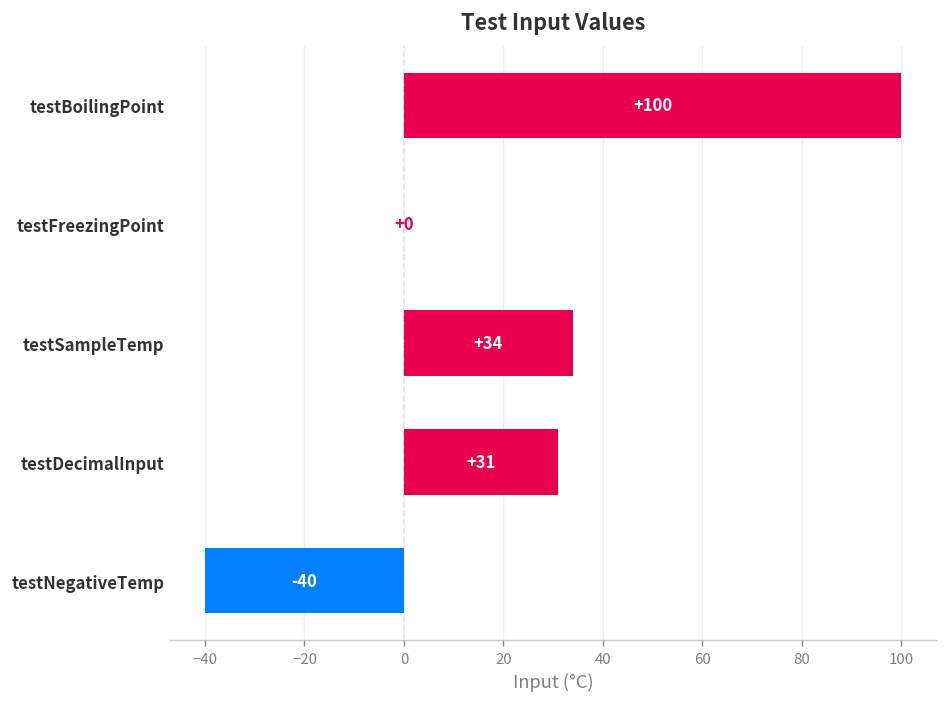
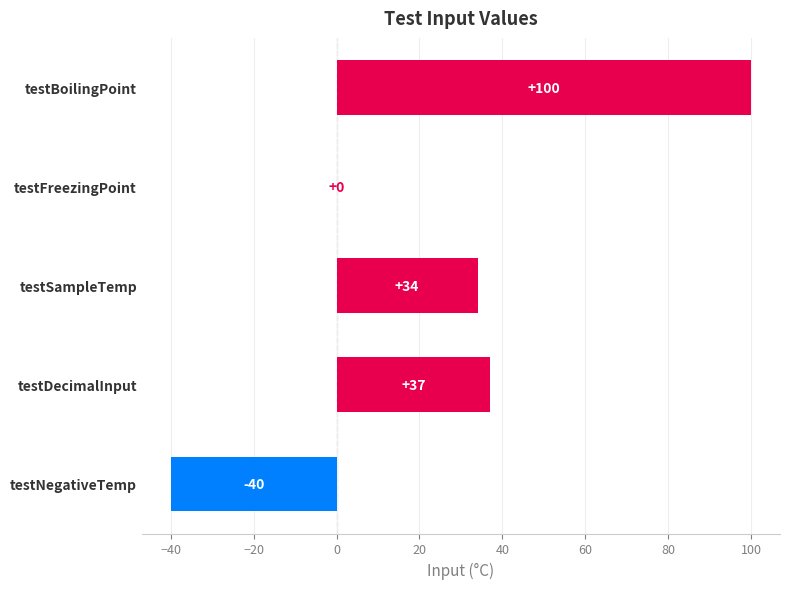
  {
    "testBoilingPoint": "+100",
    "testFreezingPoint": "+0",
    "testSampleTemp": "+34",
-   "testDecimalInput": "+31",
+   "testDecimalInput": "+37",
    "testNegativeTemp": "-40"
  }
